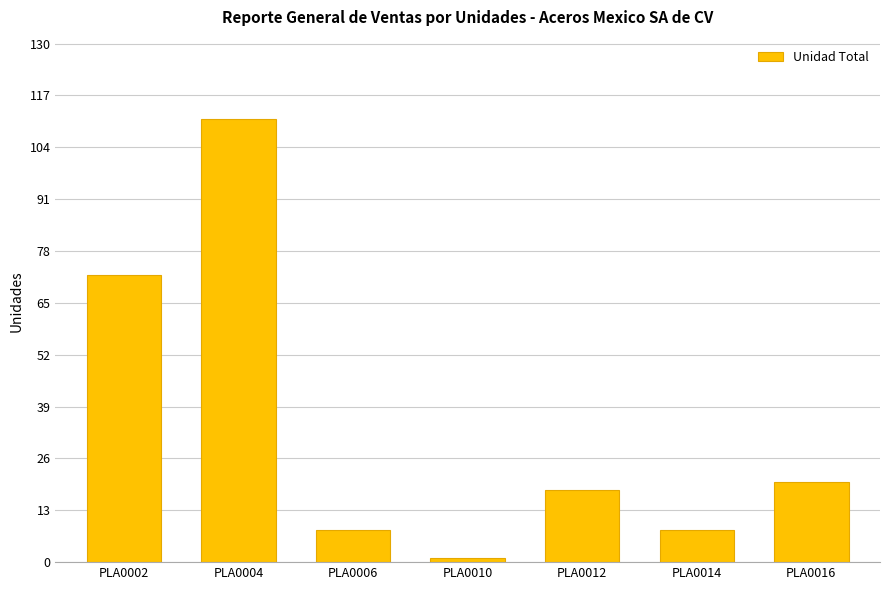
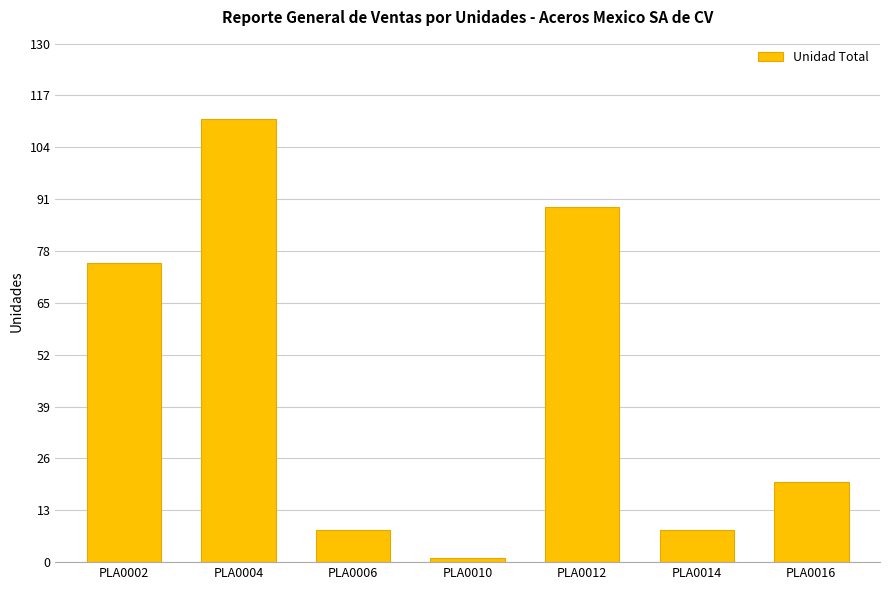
  {
-   "PLA0002": 72,
+   "PLA0002": 75,
    "PLA0004": 111,
    "PLA0006": 8,
    "PLA0010": 1,
-   "PLA0012": 18,
+   "PLA0012": 89,
    "PLA0014": 8,
    "PLA0016": 20
  }
